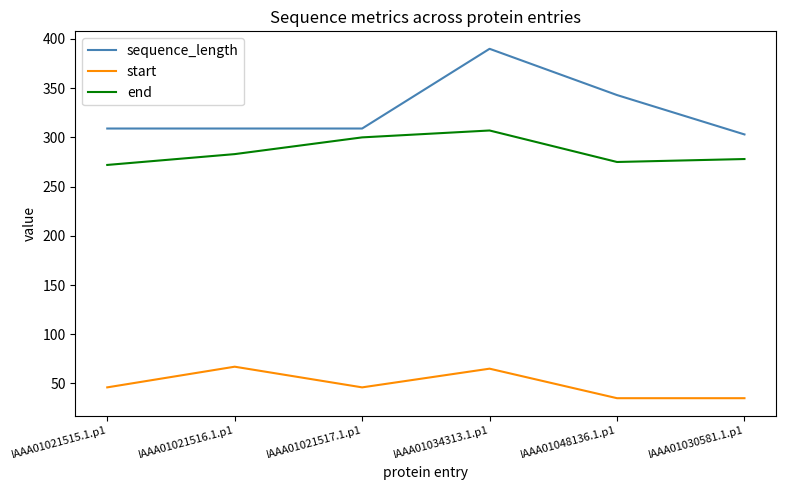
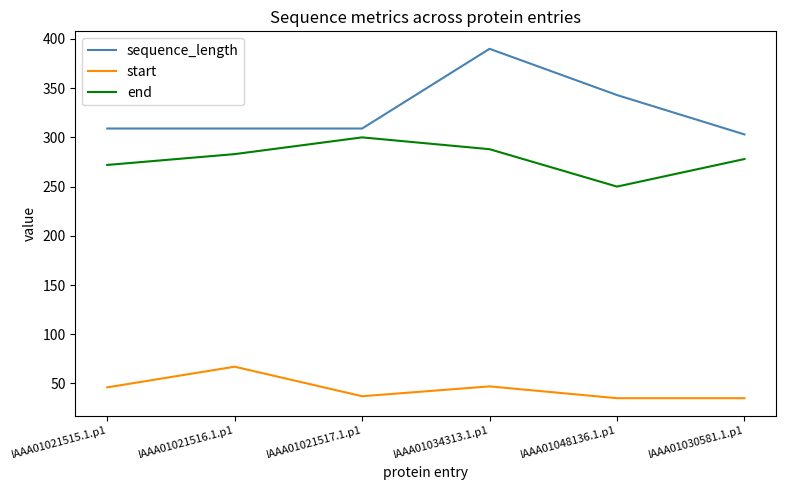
  {
    "sequence_length": {
      "IAAA01021515.1.p1": 310,
      "IAAA01021516.1.p1": 310,
      "IAAA01021517.1.p1": 310,
      "IAAA01034313.1.p1": 390,
      "IAAA01048136.1.p1": 340,
      "IAAA01030581.1.p1": 300
    },
    "start": {
      "IAAA01021515.1.p1": 50,
      "IAAA01021516.1.p1": 70,
-     "IAAA01021517.1.p1": 50,
-     "IAAA01034313.1.p1": 70,
+     "IAAA01021517.1.p1": 40,
+     "IAAA01034313.1.p1": 50,
      "IAAA01048136.1.p1": 40,
      "IAAA01030581.1.p1": 40
    },
    "end": {
      "IAAA01021515.1.p1": 270,
      "IAAA01021516.1.p1": 280,
      "IAAA01021517.1.p1": 300,
-     "IAAA01034313.1.p1": 310,
-     "IAAA01048136.1.p1": 280,
+     "IAAA01034313.1.p1": 290,
+     "IAAA01048136.1.p1": 250,
      "IAAA01030581.1.p1": 280
    }
  }
